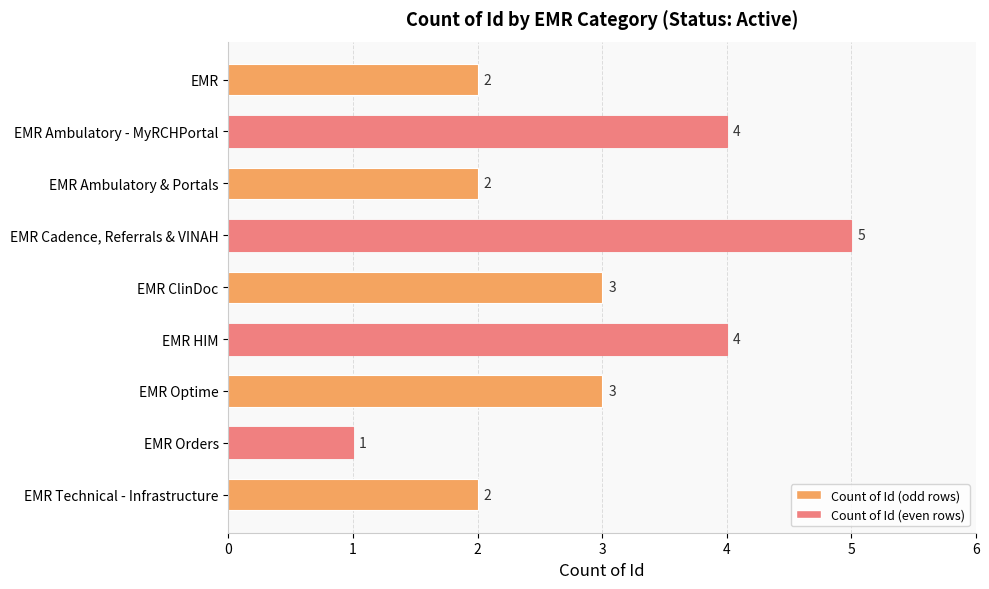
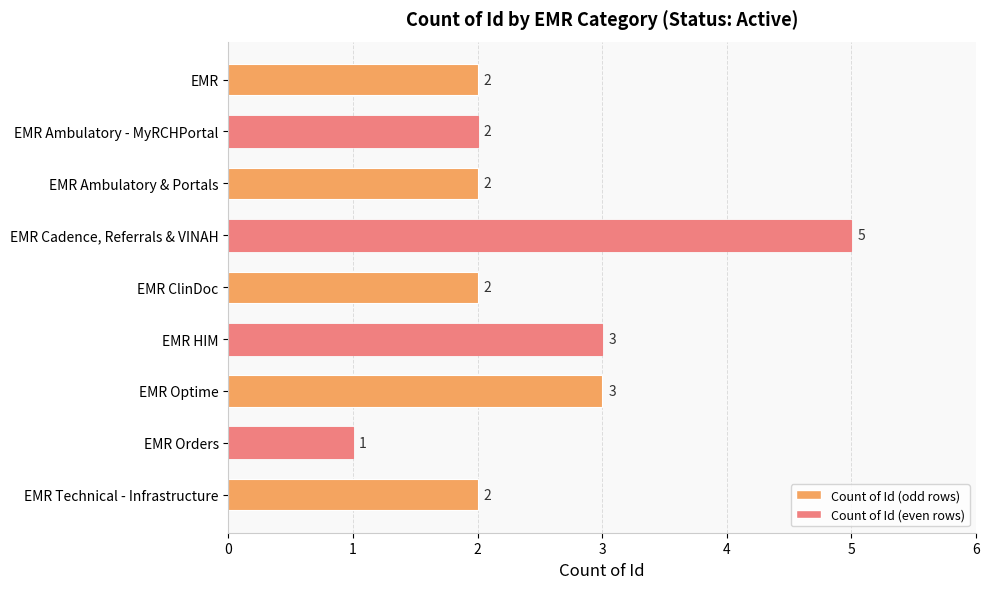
  {
    "EMR": 2,
-   "EMR Ambulatory - MyRCHPortal": 4,
+   "EMR Ambulatory - MyRCHPortal": 2,
    "EMR Ambulatory & Portals": 2,
    "EMR Cadence, Referrals & VINAH": 5,
-   "EMR ClinDoc": 3,
-   "EMR HIM": 4,
+   "EMR ClinDoc": 2,
+   "EMR HIM": 3,
    "EMR Optime": 3,
    "EMR Orders": 1,
    "EMR Technical - Infrastructure": 2
  }
